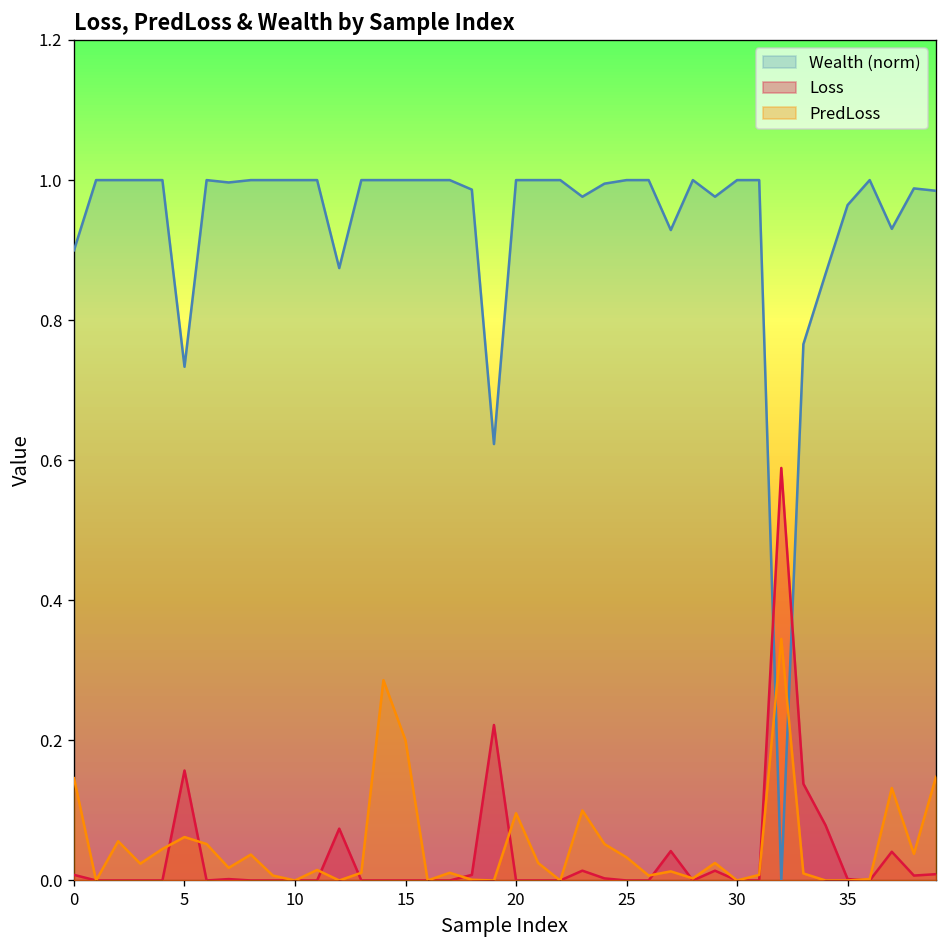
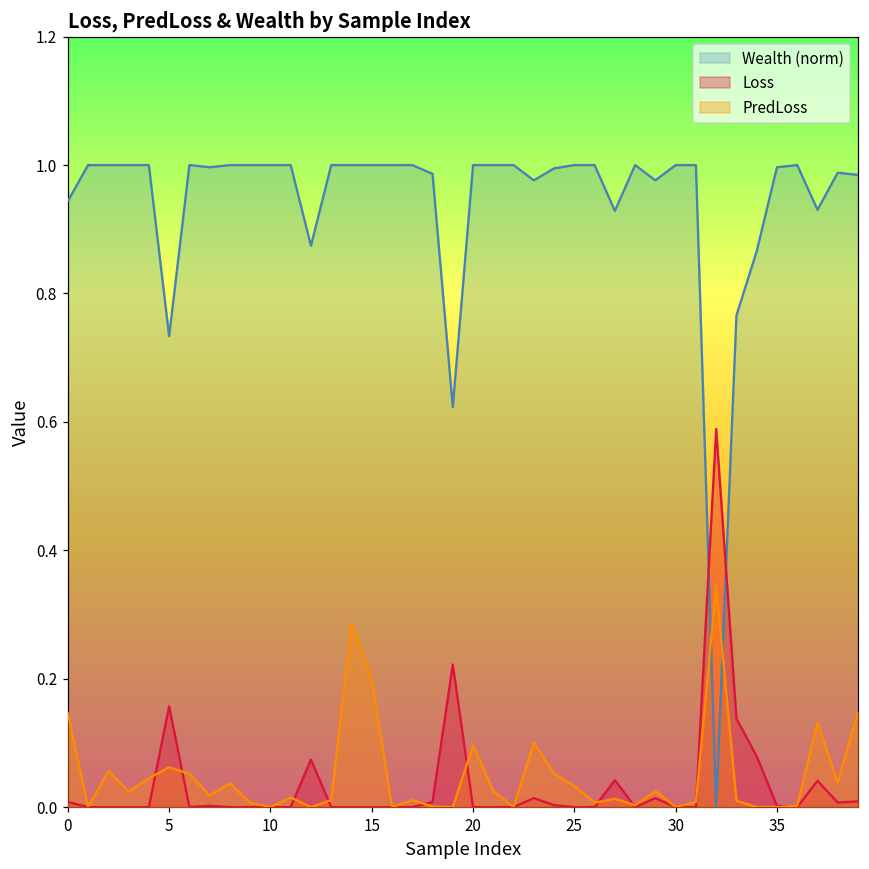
  {
    "Wealth (norm)": {
-     "0": 0.90,
+     "0": 0.94,
      "5": 0.73,
      "10": 1.00,
      "15": 1.00,
      "20": 1.00,
      "25": 1.00,
      "30": 1.00,
-     "35": 0.96
+     "35": 1.00
    },
    "Loss": {
      "0": 0.01,
      "5": 0.16,
      "15": 0.00,
      "20": 0.00,
      "25": 0.00
    },
    "PredLoss": {
      "0": 0.15,
      "5": 0.06,
      "15": 0.20,
      "20": 0.10,
      "25": 0.03
    }
  }
